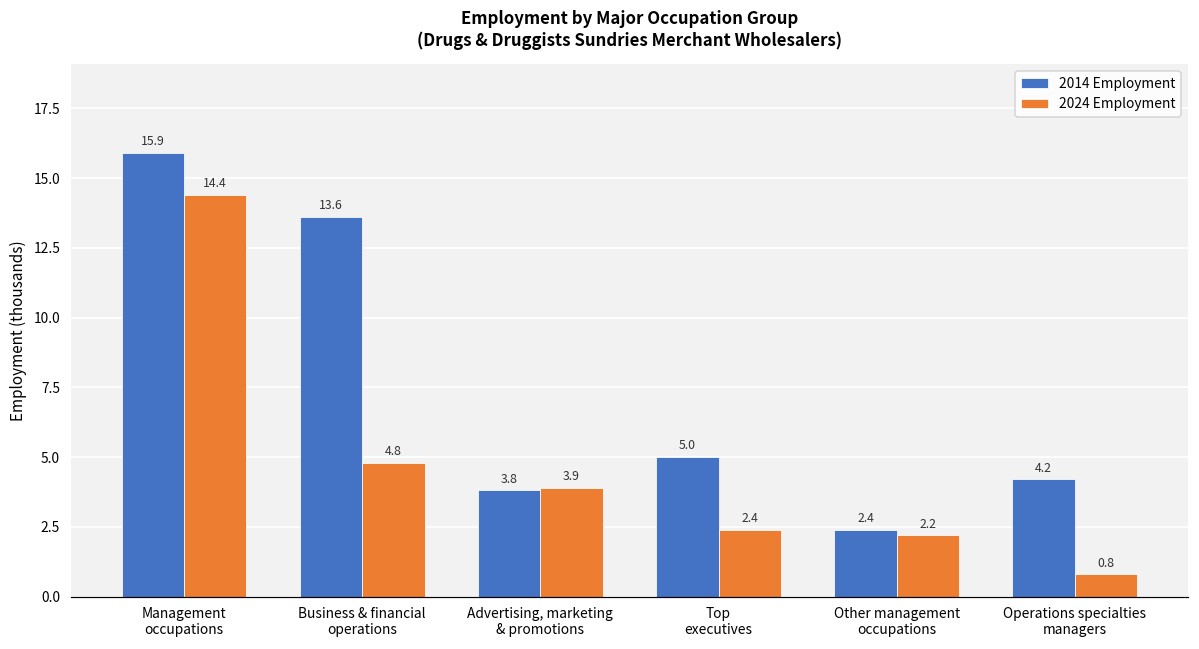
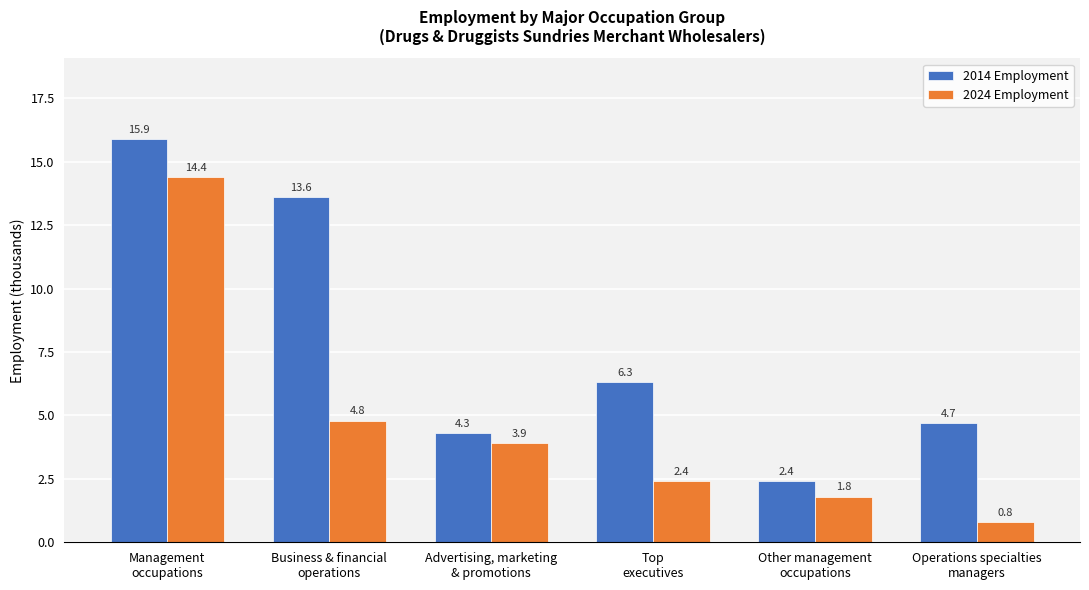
  {
    "2014 Employment": {
      "Management occupations": 15.9,
      "Business & financial operations": 13.6,
-     "Advertising, marketing & promotions": 3.8,
-     "Top executives": 5.0,
+     "Advertising, marketing & promotions": 4.3,
+     "Top executives": 6.3,
      "Other management occupations": 2.4,
-     "Operations specialties managers": 4.2
+     "Operations specialties managers": 4.7
    },
    "2024 Employment": {
      "Management occupations": 14.4,
      "Business & financial operations": 4.8,
      "Advertising, marketing & promotions": 3.9,
      "Top executives": 2.4,
-     "Other management occupations": 2.2,
+     "Other management occupations": 1.8,
      "Operations specialties managers": 0.8
    }
  }
